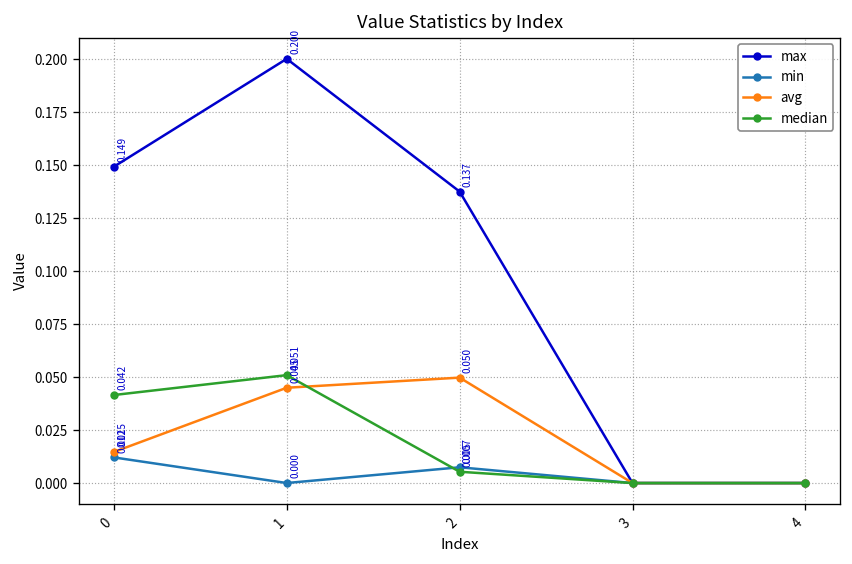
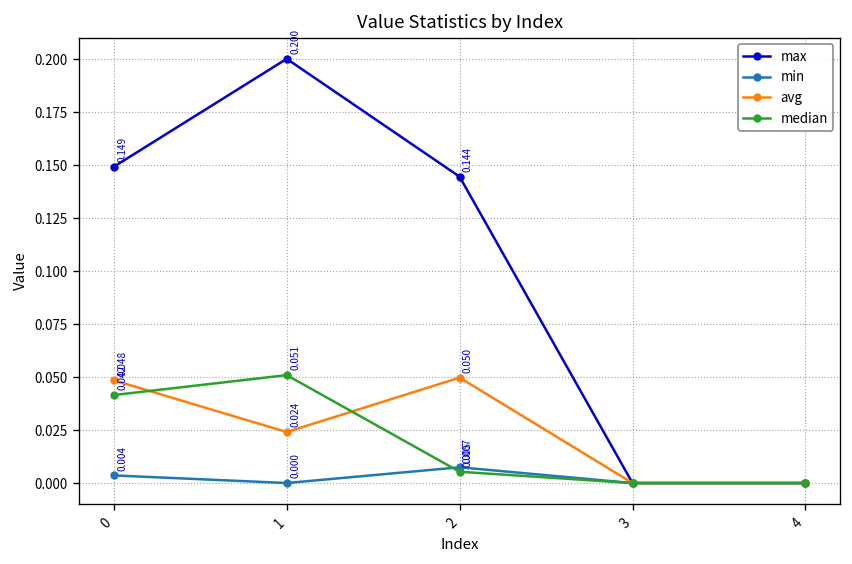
  {
    "max": {
      "0": 0.149,
      "1": 0.200,
-     "2": 0.137
+     "2": 0.144
    },
    "min": {
-     "0": 0.012,
+     "0": 0.004,
      "1": 0.000
    },
    "avg": {
-     "0": 0.015,
-     "1": 0.045,
+     "0": 0.048,
+     "1": 0.024,
      "2": 0.050
    },
    "median": {
      "0": 0.042
    }
  }
